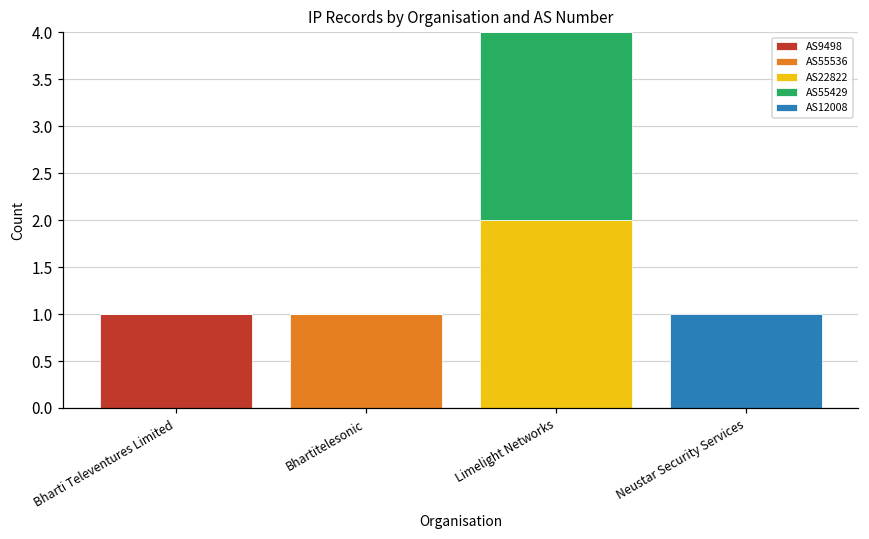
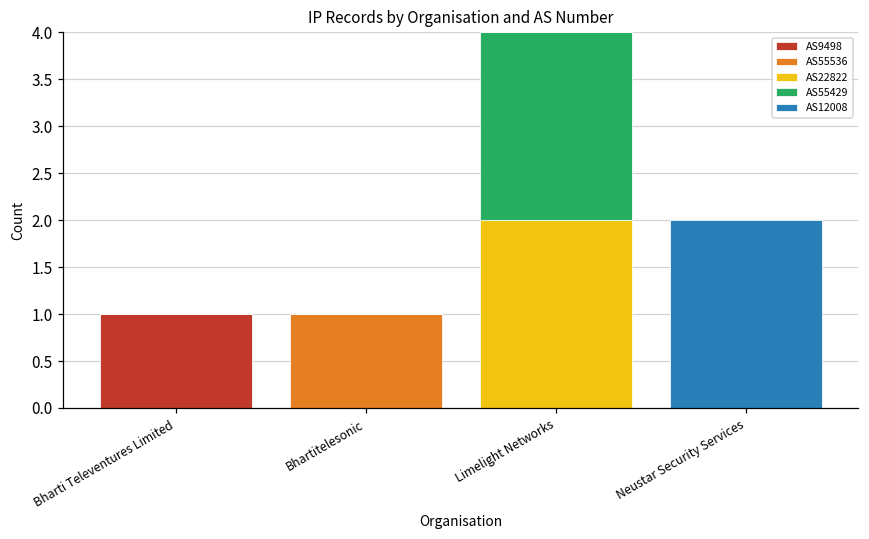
  {
    "AS9498": {
      "Bharti Televentures Limited": 1,
      "Bhartitelesonic": 0,
      "Limelight Networks": 0,
      "Neustar Security Services": 0
    },
    "AS55429": {
      "Bharti Televentures Limited": 0,
      "Bhartitelesonic": 0,
      "Limelight Networks": 2,
      "Neustar Security Services": 0
    },
    "AS12008": {
      "Bharti Televentures Limited": 0,
      "Bhartitelesonic": 0,
      "Limelight Networks": 0,
-     "Neustar Security Services": 1
+     "Neustar Security Services": 2
    }
  }
